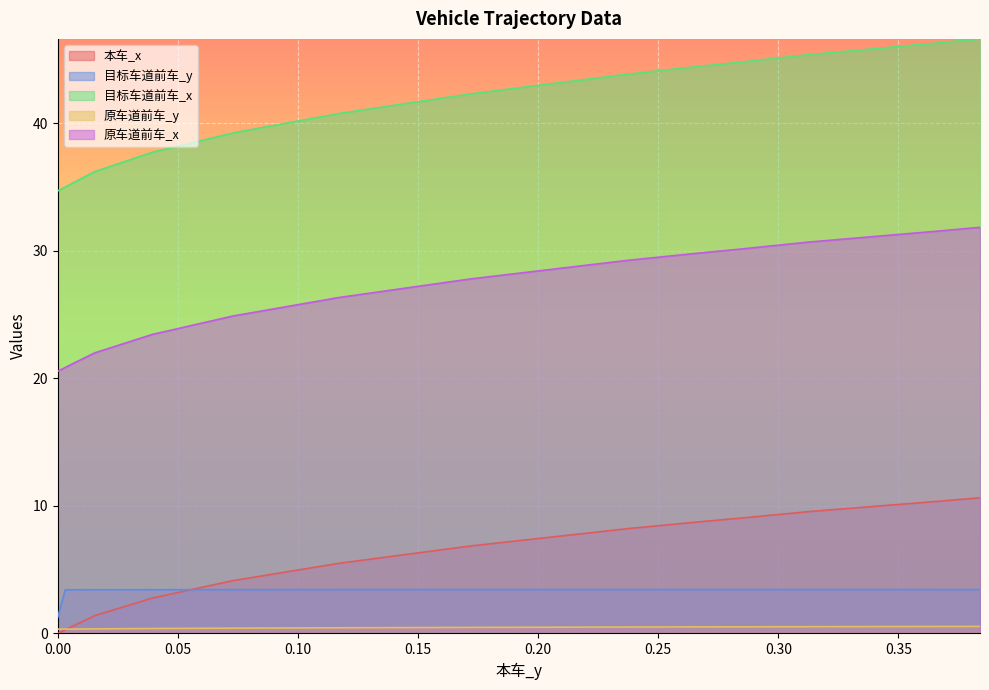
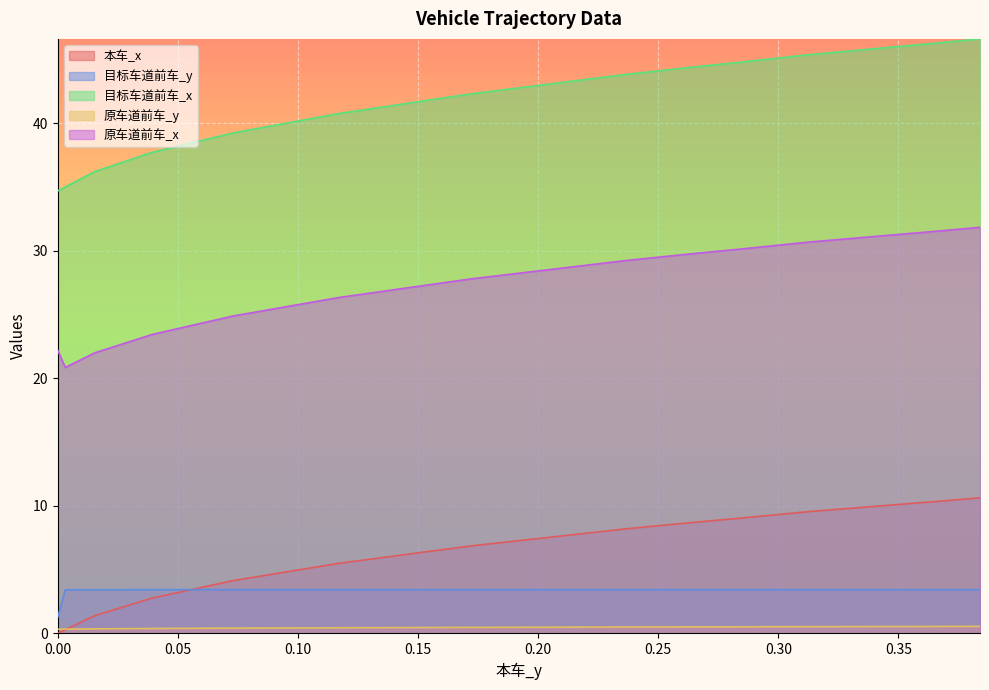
  {
    "本车_x": {
      "0.00": 0.0
    },
    "目标车道前车_y": {
      "0.00": 1.3
    },
    "目标车道前车_x": {
      "0.00": 34.7
    },
    "原车道前车_y": {
      "0.00": 0.3
    },
    "原车道前车_x": {
-     "0.00": 20.6
+     "0.00": 22.2
    }
  }
